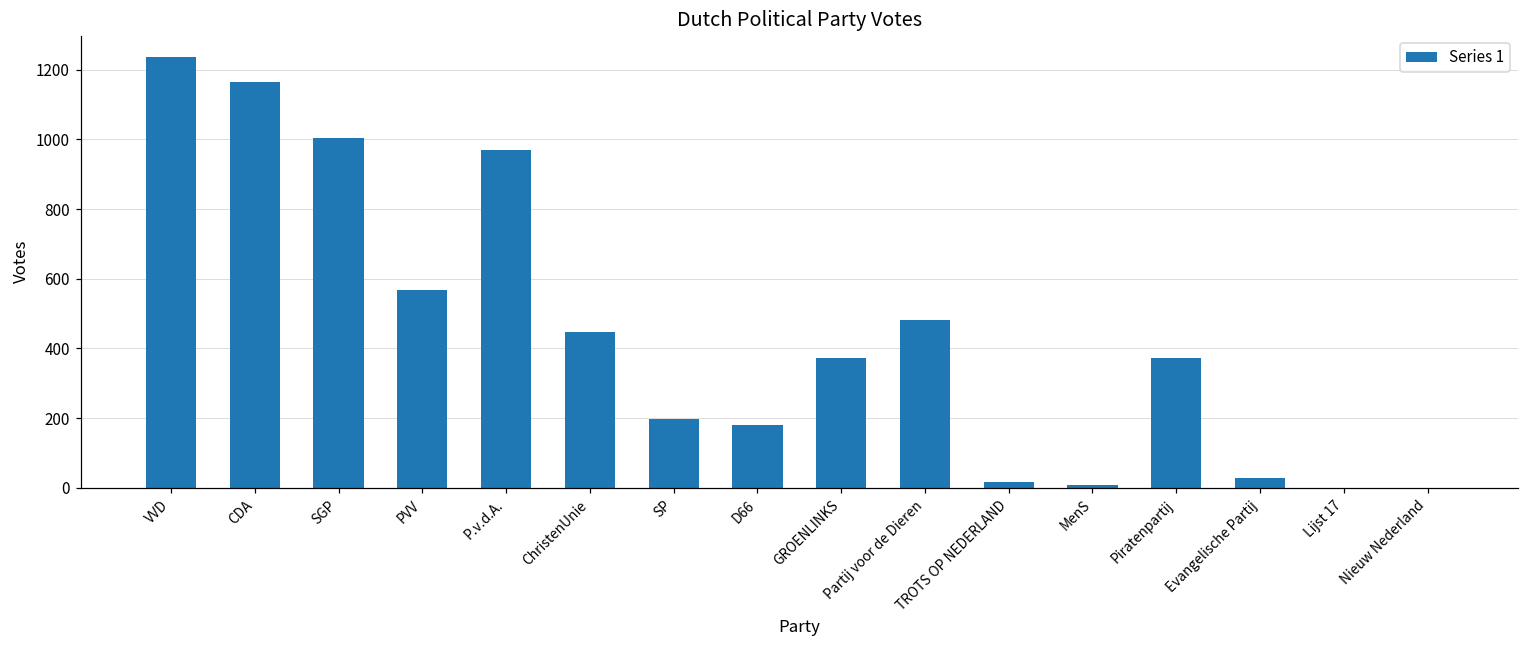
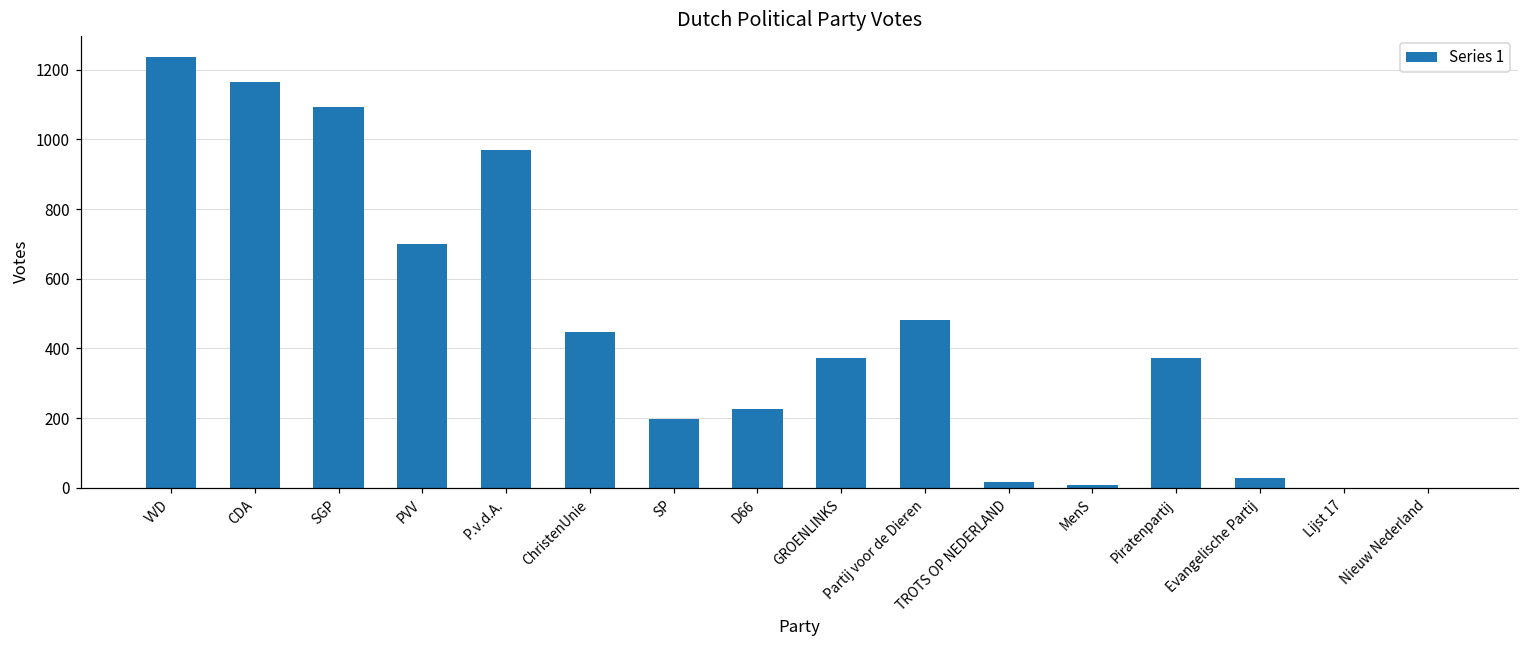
  {
    "VVD": 1240,
    "CDA": 1170,
-   "SGP": 1000,
-   "PVV": 570,
+   "SGP": 1090,
+   "PVV": 700,
    "P.v.d.A.": 970,
    "ChristenUnie": 450,
    "SP": 200,
-   "D66": 180,
+   "D66": 230,
    "GROENLINKS": 370,
    "Partij voor de Dieren": 480,
    "TROTS OP NEDERLAND": 20,
    "MenS": 10,
    "Piratenpartij": 370,
    "Evangelische Partij": 30
  }
